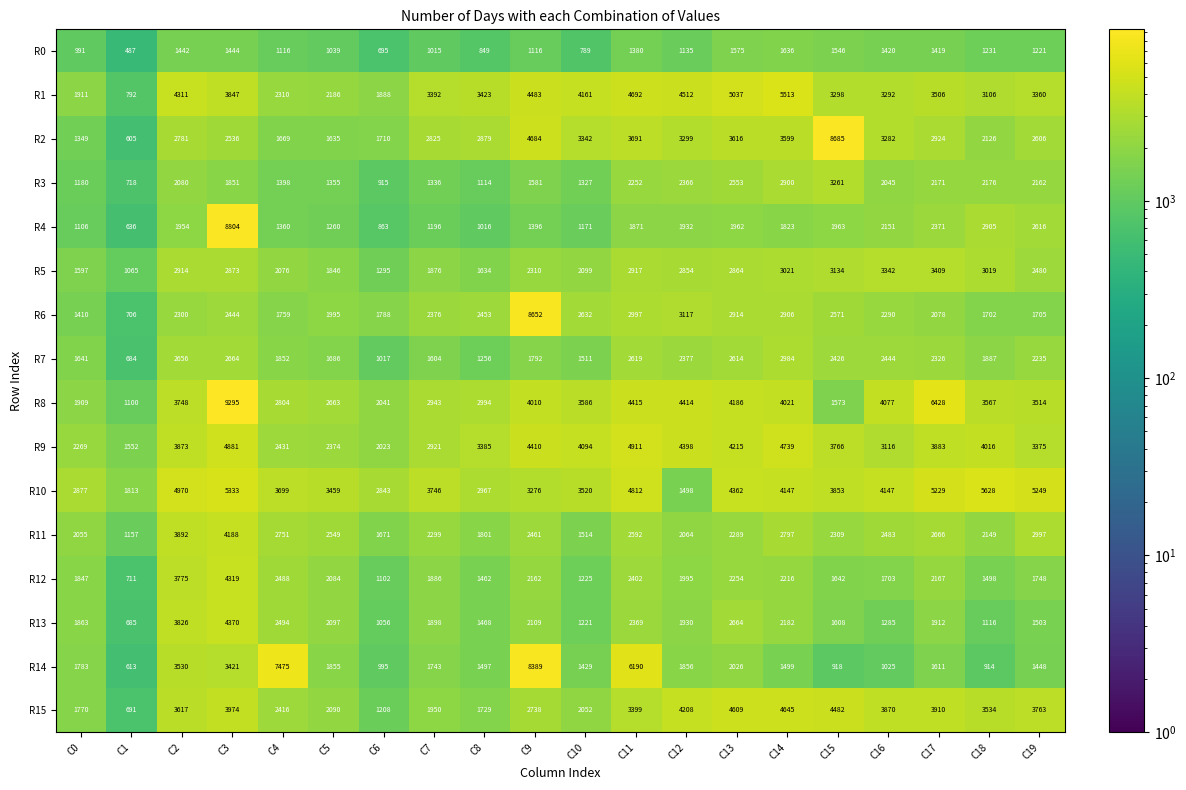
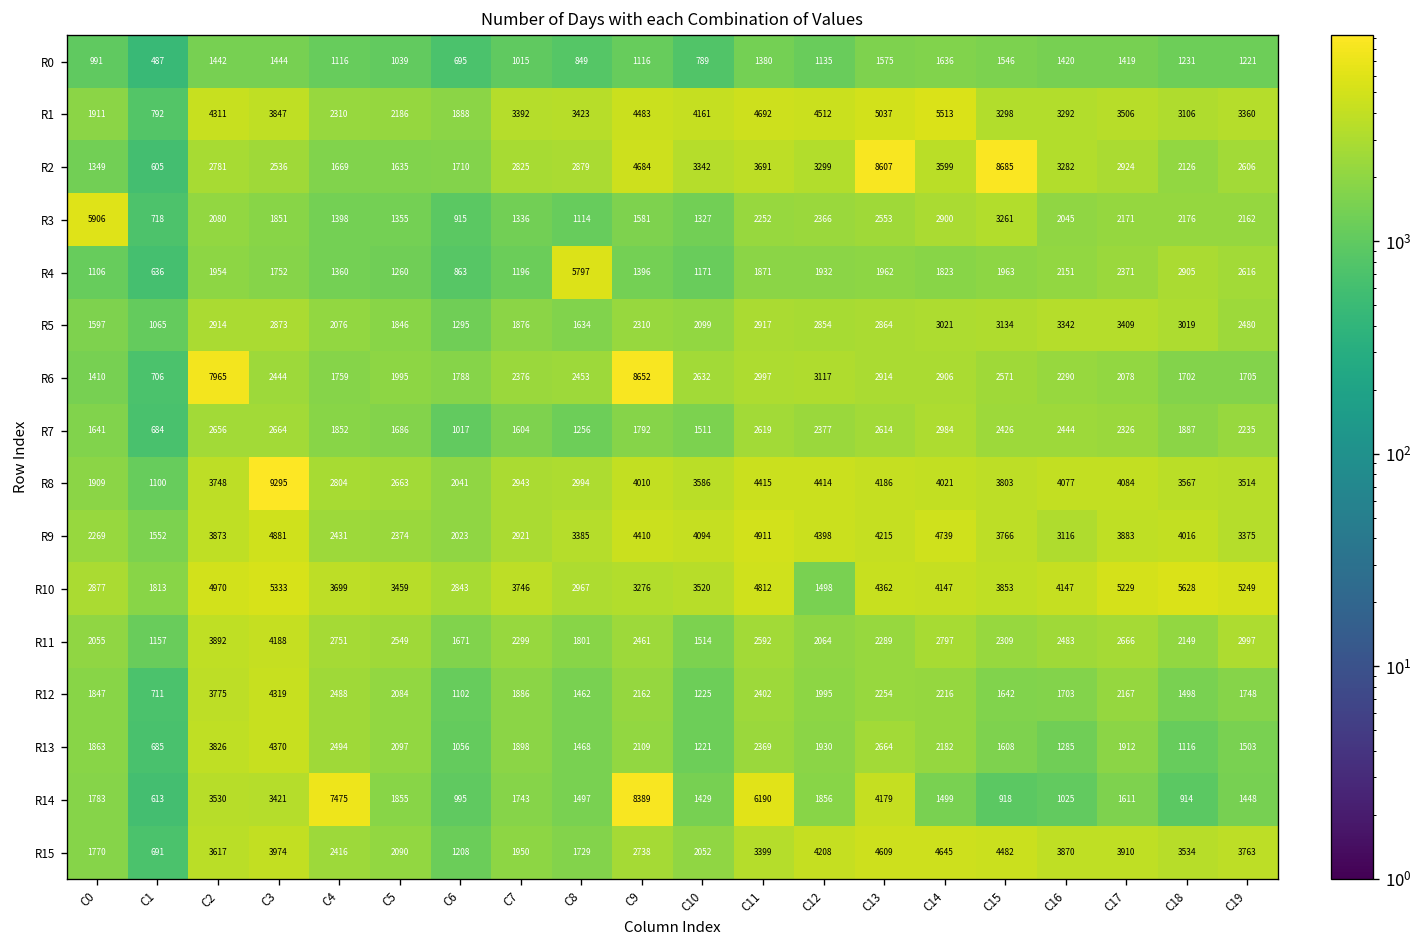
  {
    "R2": {
      "C0": 1349,
      "C1": 605,
      "C2": 2781,
      "C3": 2536,
      "C4": 1669,
      "C5": 1635,
      "C6": 1710,
      "C7": 2825,
      "C8": 2879,
      "C9": 4684,
      "C10": 3342,
      "C11": 3691,
      "C12": 3299,
-     "C13": 3616,
+     "C13": 8607,
      "C14": 3599,
      "C15": 8685,
      "C16": 3282,
      "C17": 2924,
      "C18": 2126,
      "C19": 2606
    },
    "R3": {
-     "C0": 1180,
+     "C0": 5906,
      "C1": 718,
      "C2": 2080,
      "C3": 1851,
      "C4": 1398,
      "C5": 1355,
      "C6": 915,
      "C7": 1336,
      "C8": 1114,
      "C9": 1581,
      "C10": 1327,
      "C11": 2252,
      "C12": 2366,
      "C13": 2553,
      "C14": 2900,
      "C15": 3261,
      "C16": 2045,
      "C17": 2171,
      "C18": 2176,
      "C19": 2162
    },
    "R4": {
      "C0": 1106,
      "C1": 636,
      "C2": 1954,
-     "C3": 8804,
+     "C3": 1752,
      "C4": 1360,
      "C5": 1260,
      "C6": 863,
      "C7": 1196,
-     "C8": 1016,
+     "C8": 5797,
      "C9": 1396,
      "C10": 1171,
      "C11": 1871,
      "C12": 1932,
      "C13": 1962,
      "C14": 1823,
      "C15": 1963,
      "C16": 2151,
      "C17": 2371,
      "C18": 2905,
      "C19": 2616
    },
    "R6": {
      "C0": 1410,
      "C1": 706,
-     "C2": 2300,
+     "C2": 7965,
      "C3": 2444,
      "C4": 1759,
      "C5": 1995,
      "C6": 1788,
      "C7": 2376,
      "C8": 2453,
      "C9": 8652,
      "C10": 2632,
      "C11": 2997,
      "C12": 3117,
      "C13": 2914,
      "C14": 2906,
      "C15": 2571,
      "C16": 2290,
      "C17": 2078,
      "C18": 1702,
      "C19": 1705
    },
    "R8": {
      "C0": 1909,
      "C1": 1100,
      "C2": 3748,
      "C3": 9295,
      "C4": 2804,
      "C5": 2663,
      "C6": 2041,
      "C7": 2943,
      "C8": 2994,
      "C9": 4010,
      "C10": 3586,
      "C11": 4415,
      "C12": 4414,
      "C13": 4186,
      "C14": 4021,
-     "C15": 1573,
+     "C15": 3803,
      "C16": 4077,
-     "C17": 6428,
+     "C17": 4084,
      "C18": 3567,
      "C19": 3514
    },
    "R14": {
      "C0": 1783,
      "C1": 613,
      "C2": 3530,
      "C3": 3421,
      "C4": 7475,
      "C5": 1855,
      "C6": 995,
      "C7": 1743,
      "C8": 1497,
      "C9": 8389,
      "C10": 1429,
      "C11": 6190,
      "C12": 1856,
-     "C13": 2026,
+     "C13": 4179,
      "C14": 1499,
      "C15": 918,
      "C16": 1025,
      "C17": 1611,
      "C18": 914,
      "C19": 1448
    }
  }
